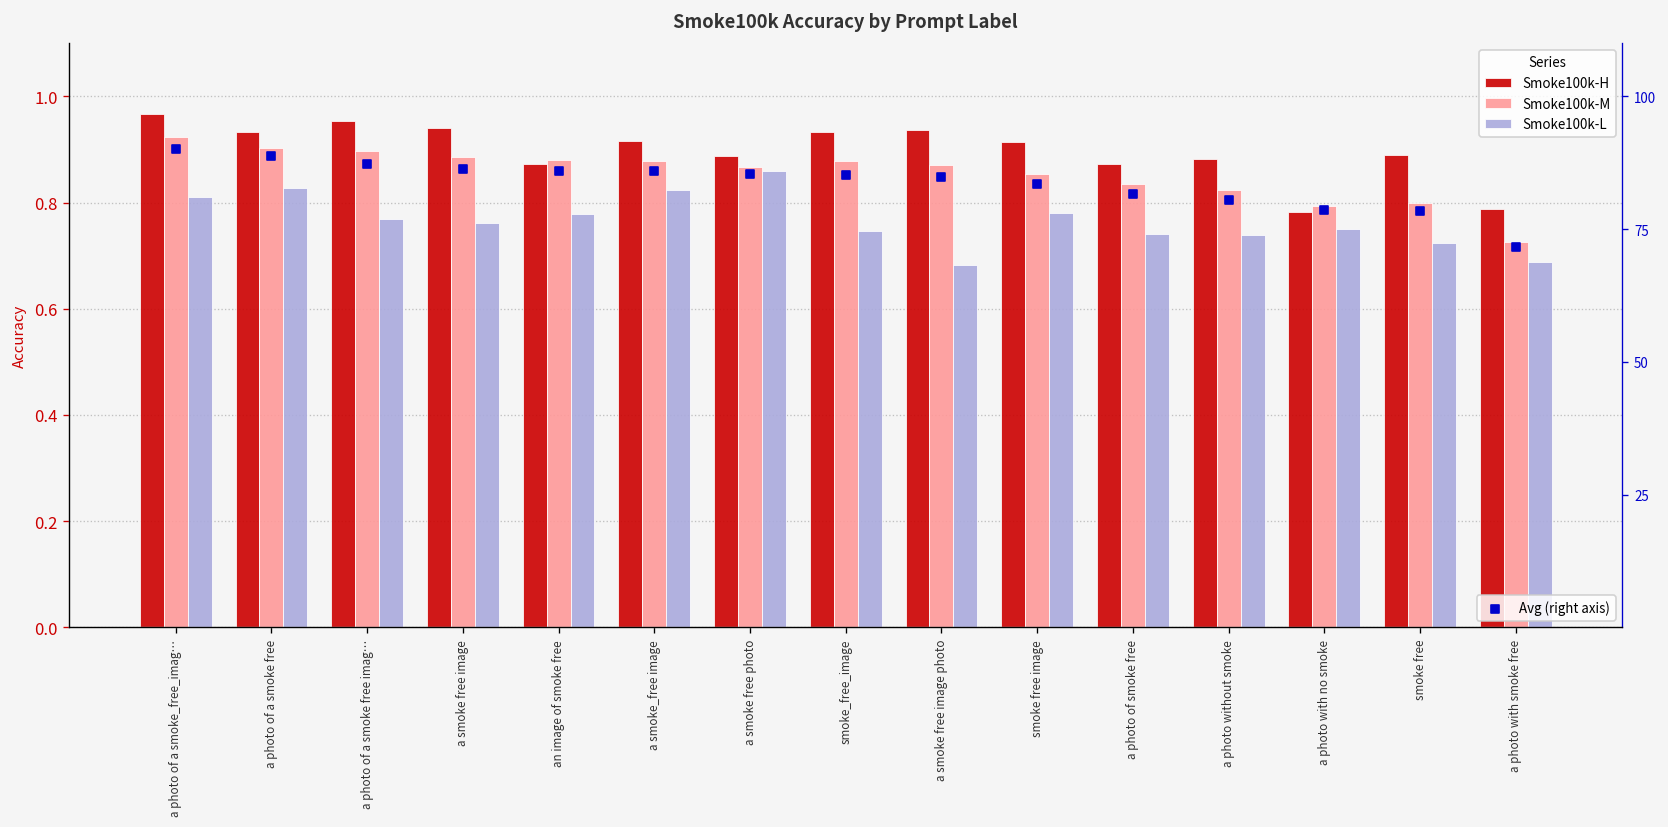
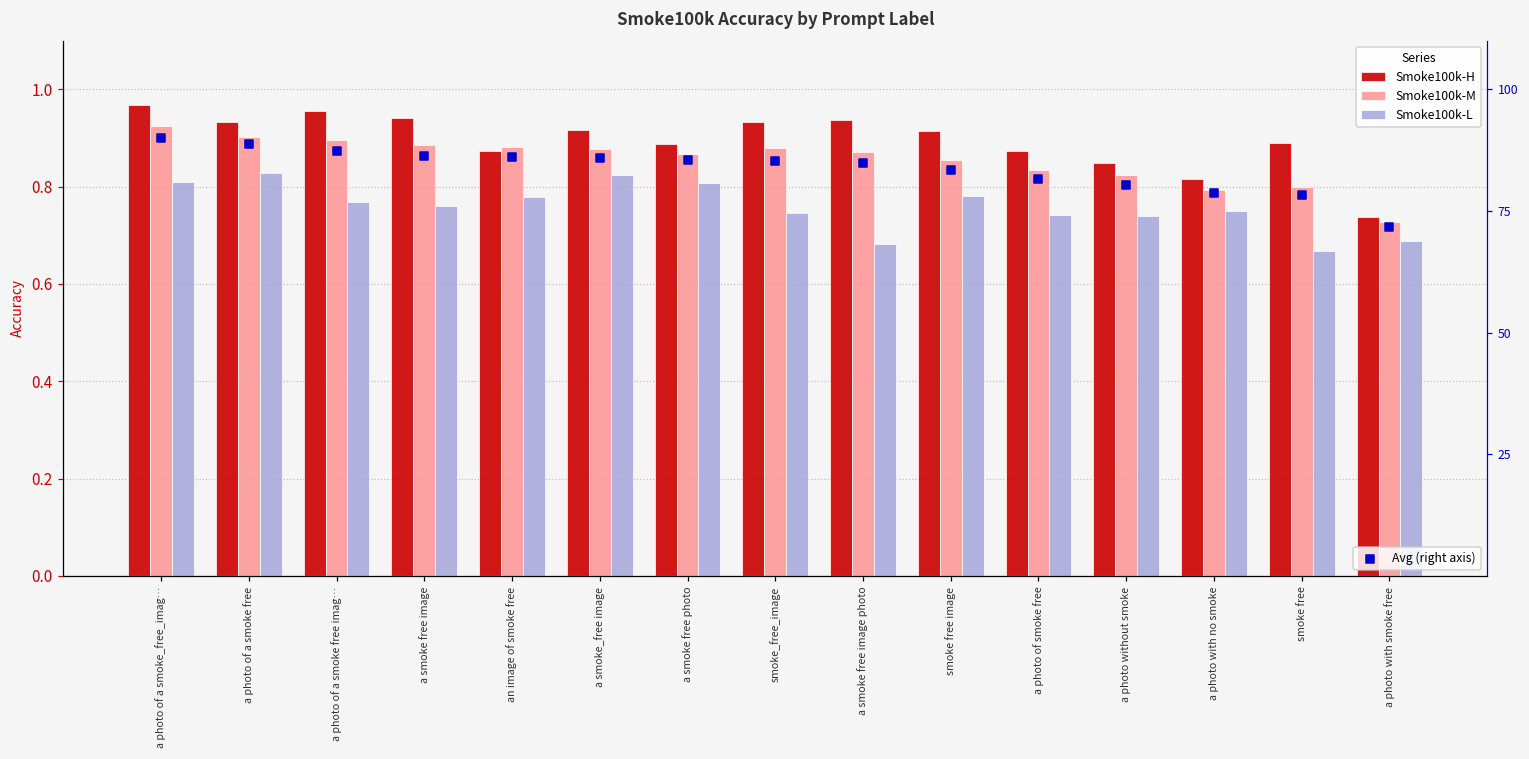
  {
    "Smoke100k-H": {
      "a photo of a smoke_free_imag…": 0.97,
      "a photo of a smoke free": 0.93,
      "a photo of a smoke free imag…": 0.95,
      "a smoke free image": 0.94,
      "an image of smoke free": 0.87,
      "a smoke_free image": 0.92,
      "a smoke free photo": 0.89,
      "smoke_free_image": 0.93,
      "a smoke free image photo": 0.94,
      "smoke free image": 0.91,
      "a photo of smoke free": 0.87,
-     "a photo without smoke": 0.88,
-     "a photo with no smoke": 0.78,
+     "a photo without smoke": 0.85,
+     "a photo with no smoke": 0.81,
      "smoke free": 0.89,
-     "a photo with smoke free": 0.79
+     "a photo with smoke free": 0.74
    },
    "Smoke100k-M": {
      "a photo of a smoke_free_imag…": 0.92,
      "a photo of a smoke free": 0.90,
      "a photo of a smoke free imag…": 0.90,
      "a smoke free image": 0.89,
      "an image of smoke free": 0.88,
      "a smoke_free image": 0.88,
      "a smoke free photo": 0.87,
      "smoke_free_image": 0.88,
      "a smoke free image photo": 0.87,
      "smoke free image": 0.85,
      "a photo of smoke free": 0.83,
      "a photo without smoke": 0.82,
      "a photo with no smoke": 0.79,
      "smoke free": 0.80,
      "a photo with smoke free": 0.73
    },
    "Smoke100k-L": {
      "a photo of a smoke_free_imag…": 0.81,
      "a photo of a smoke free": 0.83,
      "a photo of a smoke free imag…": 0.77,
      "a smoke free image": 0.76,
      "an image of smoke free": 0.78,
      "a smoke_free image": 0.82,
-     "a smoke free photo": 0.86,
+     "a smoke free photo": 0.81,
      "smoke_free_image": 0.75,
      "a smoke free image photo": 0.68,
      "smoke free image": 0.78,
      "a photo of smoke free": 0.74,
      "a photo without smoke": 0.74,
      "a photo with no smoke": 0.75,
-     "smoke free": 0.72,
+     "smoke free": 0.67,
      "a photo with smoke free": 0.69
    }
  }
